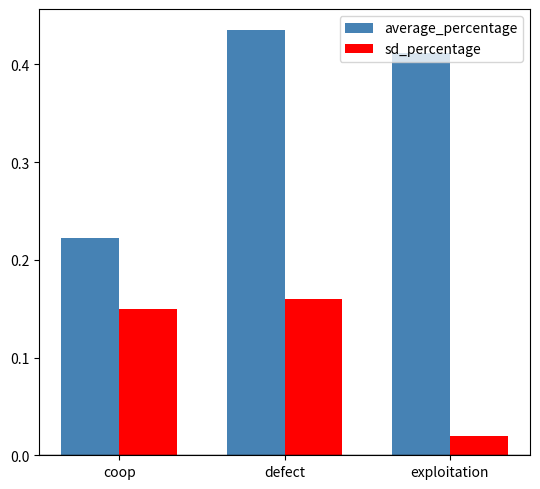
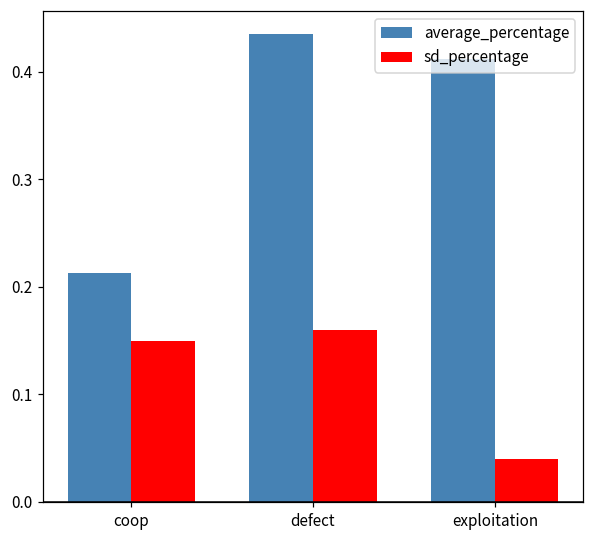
  {
    "average_percentage": {
-     "coop": 0.22,
+     "coop": 0.21,
      "defect": 0.44
    },
    "sd_percentage": {
      "coop": 0.15,
      "defect": 0.16,
-     "exploitation": 0.02
+     "exploitation": 0.04
    }
  }
